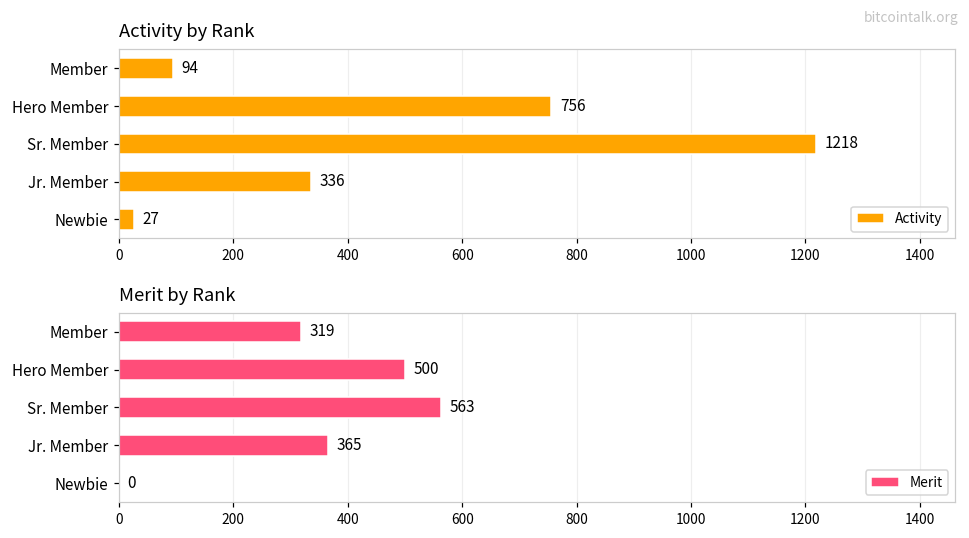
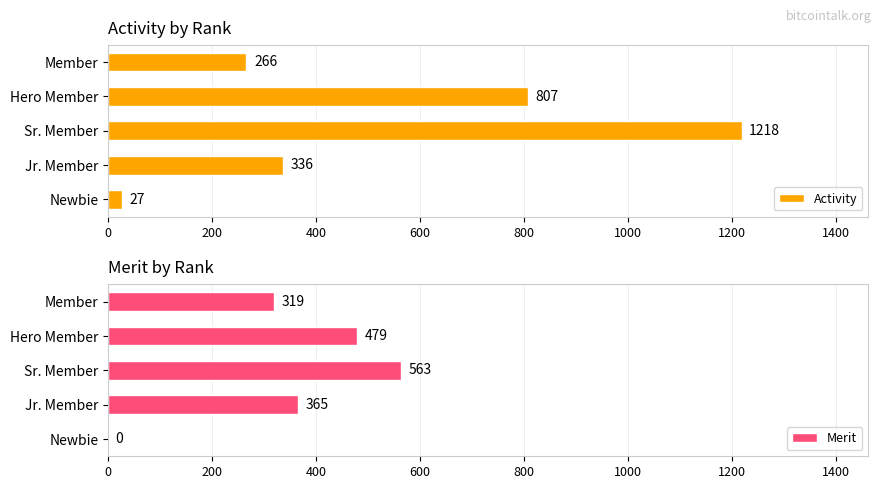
  {
    "Activity by Rank": {
-     "Member": 94,
-     "Hero Member": 756,
+     "Member": 266,
+     "Hero Member": 807,
      "Sr. Member": 1218,
      "Jr. Member": 336,
      "Newbie": 27
    },
    "Merit by Rank": {
      "Member": 319,
-     "Hero Member": 500,
+     "Hero Member": 479,
      "Sr. Member": 563,
      "Jr. Member": 365,
      "Newbie": 0
    }
  }
